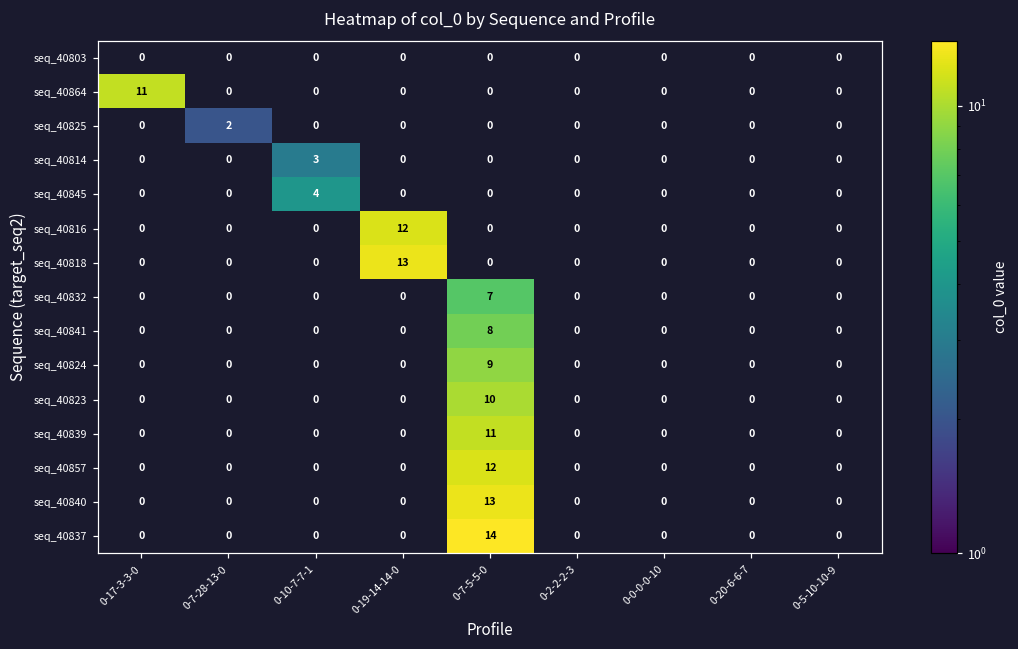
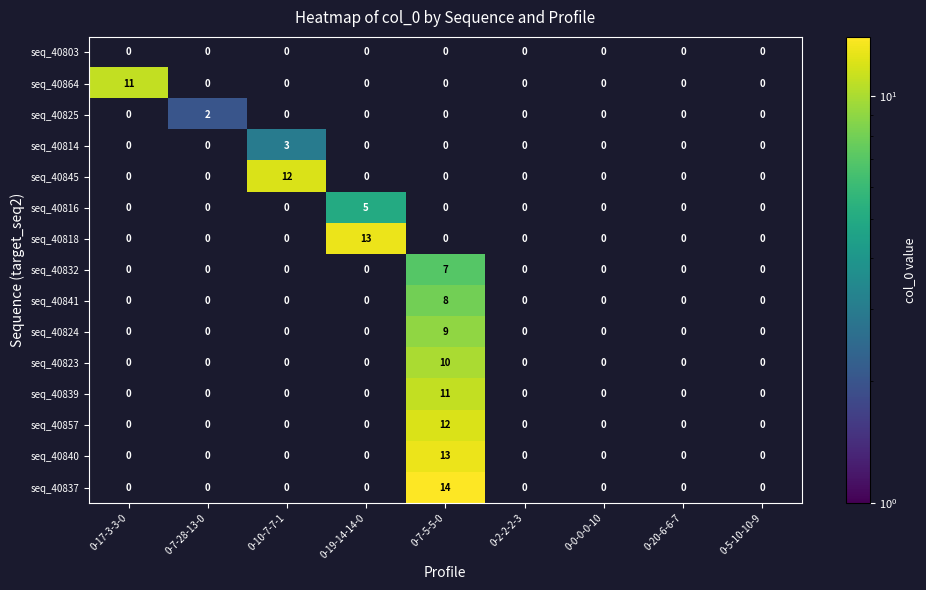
  {
    "seq_40803": {
      "0-17-3-3-0": 0,
      "0-7-28-13-0": 0,
      "0-10-7-7-1": 0,
      "0-19-14-14-0": 0,
      "0-7-5-5-0": 0,
      "0-2-2-2-3": 0,
      "0-0-0-0-10": 0,
      "0-20-6-6-7": 0,
      "0-5-10-10-9": 0
    },
    "seq_40864": {
      "0-17-3-3-0": 11,
      "0-7-28-13-0": 0,
      "0-10-7-7-1": 0,
      "0-19-14-14-0": 0,
      "0-7-5-5-0": 0,
      "0-2-2-2-3": 0,
      "0-0-0-0-10": 0,
      "0-20-6-6-7": 0,
      "0-5-10-10-9": 0
    },
    "seq_40825": {
      "0-17-3-3-0": 0,
      "0-7-28-13-0": 2,
      "0-10-7-7-1": 0,
      "0-19-14-14-0": 0,
      "0-7-5-5-0": 0,
      "0-2-2-2-3": 0,
      "0-0-0-0-10": 0,
      "0-20-6-6-7": 0,
      "0-5-10-10-9": 0
    },
    "seq_40814": {
      "0-17-3-3-0": 0,
      "0-7-28-13-0": 0,
      "0-10-7-7-1": 3,
      "0-19-14-14-0": 0,
      "0-7-5-5-0": 0,
      "0-2-2-2-3": 0,
      "0-0-0-0-10": 0,
      "0-20-6-6-7": 0,
      "0-5-10-10-9": 0
    },
    "seq_40845": {
      "0-17-3-3-0": 0,
      "0-7-28-13-0": 0,
-     "0-10-7-7-1": 4,
+     "0-10-7-7-1": 12,
      "0-19-14-14-0": 0,
      "0-7-5-5-0": 0,
      "0-2-2-2-3": 0,
      "0-0-0-0-10": 0,
      "0-20-6-6-7": 0,
      "0-5-10-10-9": 0
    },
    "seq_40816": {
      "0-17-3-3-0": 0,
      "0-7-28-13-0": 0,
      "0-10-7-7-1": 0,
-     "0-19-14-14-0": 12,
+     "0-19-14-14-0": 5,
      "0-7-5-5-0": 0,
      "0-2-2-2-3": 0,
      "0-0-0-0-10": 0,
      "0-20-6-6-7": 0,
      "0-5-10-10-9": 0
    },
    "seq_40818": {
      "0-17-3-3-0": 0,
      "0-7-28-13-0": 0,
      "0-10-7-7-1": 0,
      "0-19-14-14-0": 13,
      "0-7-5-5-0": 0,
      "0-2-2-2-3": 0,
      "0-0-0-0-10": 0,
      "0-20-6-6-7": 0,
      "0-5-10-10-9": 0
    },
    "seq_40832": {
      "0-17-3-3-0": 0,
      "0-7-28-13-0": 0,
      "0-10-7-7-1": 0,
      "0-19-14-14-0": 0,
      "0-7-5-5-0": 7,
      "0-2-2-2-3": 0,
      "0-0-0-0-10": 0,
      "0-20-6-6-7": 0,
      "0-5-10-10-9": 0
    },
    "seq_40841": {
      "0-17-3-3-0": 0,
      "0-7-28-13-0": 0,
      "0-10-7-7-1": 0,
      "0-19-14-14-0": 0,
      "0-7-5-5-0": 8,
      "0-2-2-2-3": 0,
      "0-0-0-0-10": 0,
      "0-20-6-6-7": 0,
      "0-5-10-10-9": 0
    },
    "seq_40824": {
      "0-17-3-3-0": 0,
      "0-7-28-13-0": 0,
      "0-10-7-7-1": 0,
      "0-19-14-14-0": 0,
      "0-7-5-5-0": 9,
      "0-2-2-2-3": 0,
      "0-0-0-0-10": 0,
      "0-20-6-6-7": 0,
      "0-5-10-10-9": 0
    },
    "seq_40823": {
      "0-17-3-3-0": 0,
      "0-7-28-13-0": 0,
      "0-10-7-7-1": 0,
      "0-19-14-14-0": 0,
      "0-7-5-5-0": 10,
      "0-2-2-2-3": 0,
      "0-0-0-0-10": 0,
      "0-20-6-6-7": 0,
      "0-5-10-10-9": 0
    },
    "seq_40839": {
      "0-17-3-3-0": 0,
      "0-7-28-13-0": 0,
      "0-10-7-7-1": 0,
      "0-19-14-14-0": 0,
      "0-7-5-5-0": 11,
      "0-2-2-2-3": 0,
      "0-0-0-0-10": 0,
      "0-20-6-6-7": 0,
      "0-5-10-10-9": 0
    },
    "seq_40857": {
      "0-17-3-3-0": 0,
      "0-7-28-13-0": 0,
      "0-10-7-7-1": 0,
      "0-19-14-14-0": 0,
      "0-7-5-5-0": 12,
      "0-2-2-2-3": 0,
      "0-0-0-0-10": 0,
      "0-20-6-6-7": 0,
      "0-5-10-10-9": 0
    },
    "seq_40840": {
      "0-17-3-3-0": 0,
      "0-7-28-13-0": 0,
      "0-10-7-7-1": 0,
      "0-19-14-14-0": 0,
      "0-7-5-5-0": 13,
      "0-2-2-2-3": 0,
      "0-0-0-0-10": 0,
      "0-20-6-6-7": 0,
      "0-5-10-10-9": 0
    },
    "seq_40837": {
      "0-17-3-3-0": 0,
      "0-7-28-13-0": 0,
      "0-10-7-7-1": 0,
      "0-19-14-14-0": 0,
      "0-7-5-5-0": 14,
      "0-2-2-2-3": 0,
      "0-0-0-0-10": 0,
      "0-20-6-6-7": 0,
      "0-5-10-10-9": 0
    }
  }
